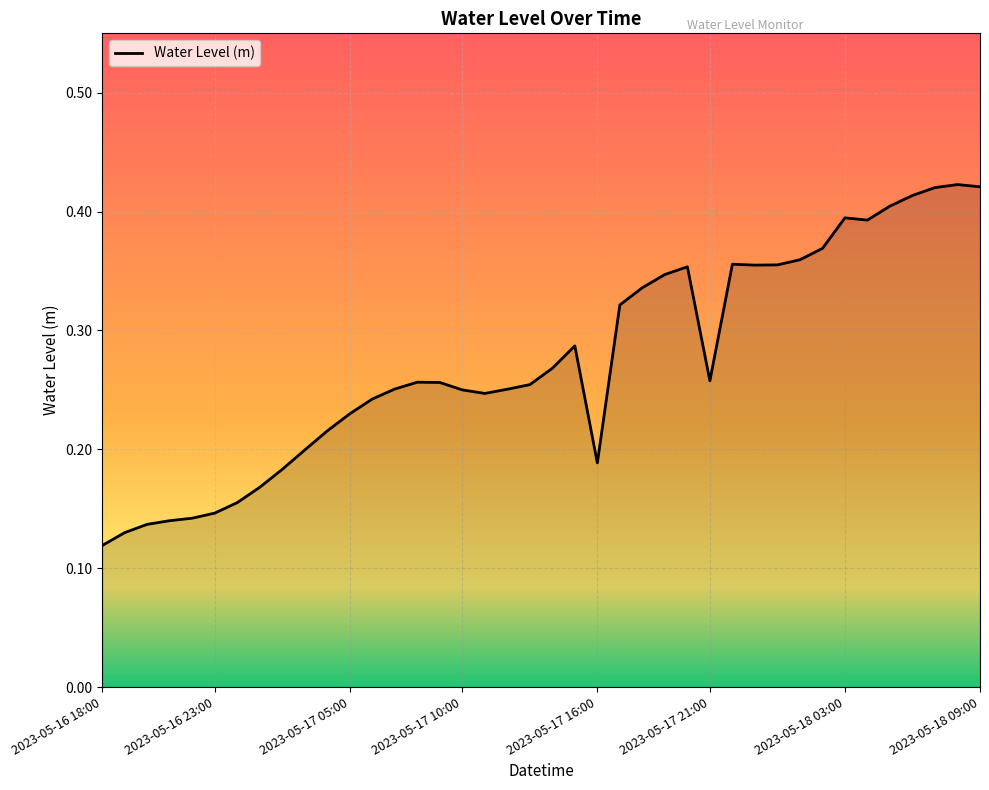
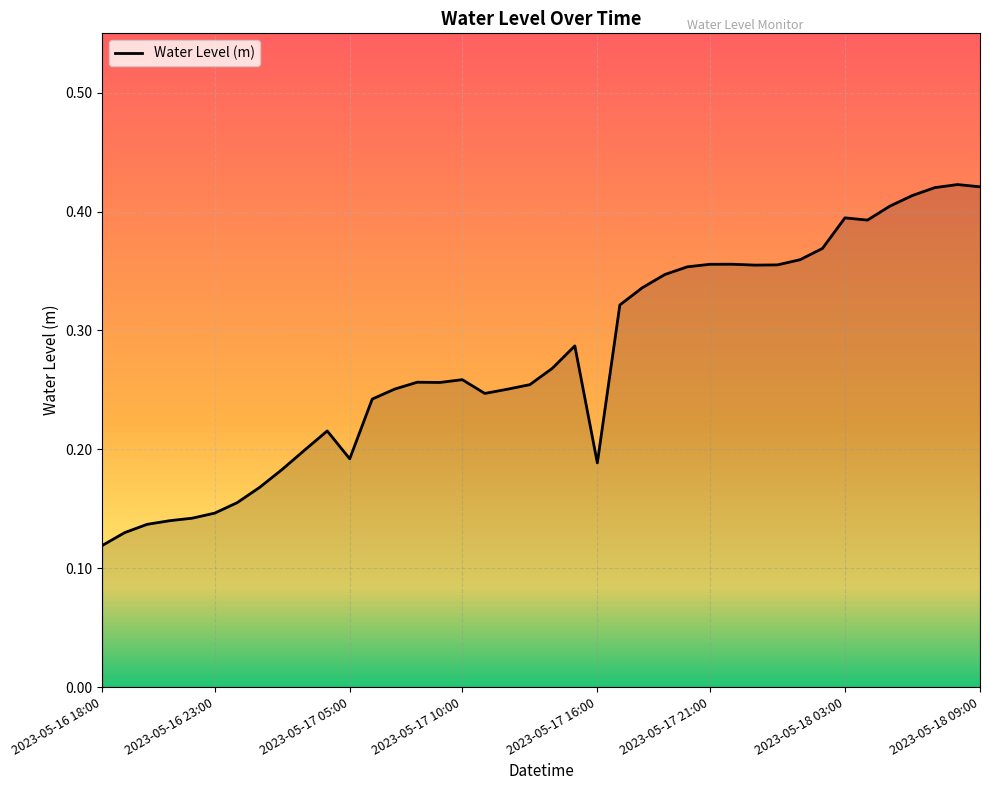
  {
    "2023-05-16 18:00": 0.119,
    "2023-05-16 23:00": 0.146,
-   "2023-05-17 05:00": 0.230,
-   "2023-05-17 10:00": 0.250,
+   "2023-05-17 05:00": 0.192,
+   "2023-05-17 10:00": 0.259,
    "2023-05-17 16:00": 0.189,
-   "2023-05-17 21:00": 0.258,
+   "2023-05-17 21:00": 0.356,
    "2023-05-18 03:00": 0.395,
    "2023-05-18 09:00": 0.421
  }
